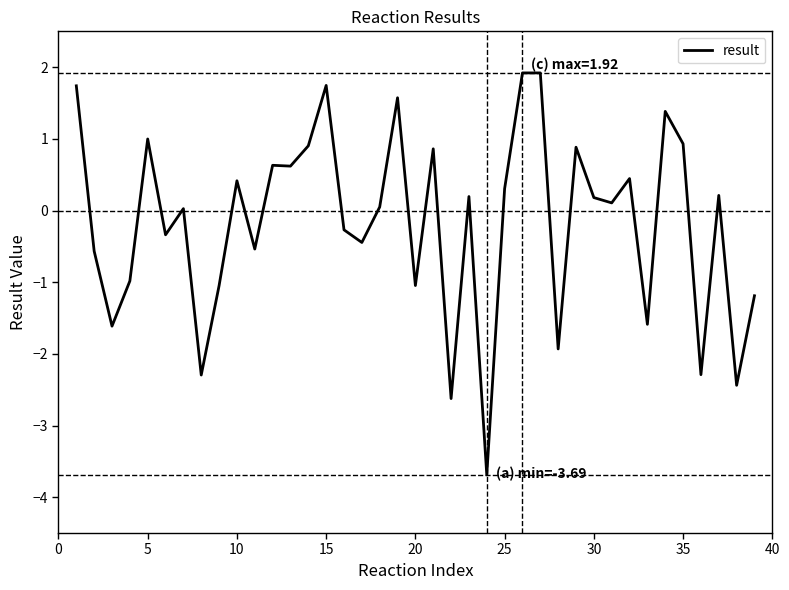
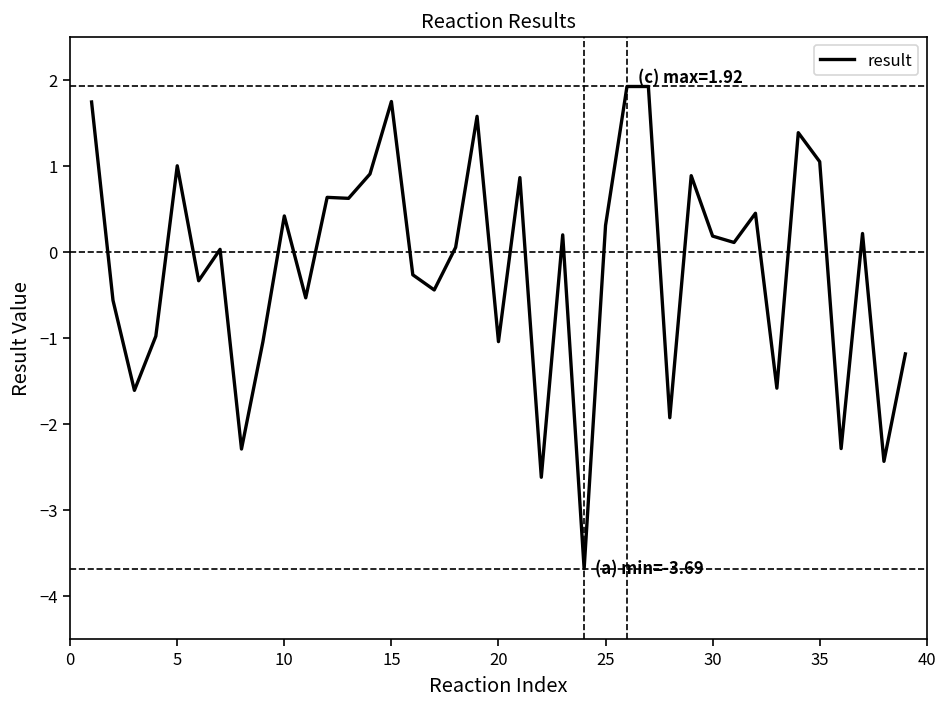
  {
    "5": 1.0,
    "10": 0.4,
    "15": 1.7,
    "20": -1.0,
    "25": 0.3,
    "30": 0.2,
-   "35": 0.9
+   "35": 1.0
  }
